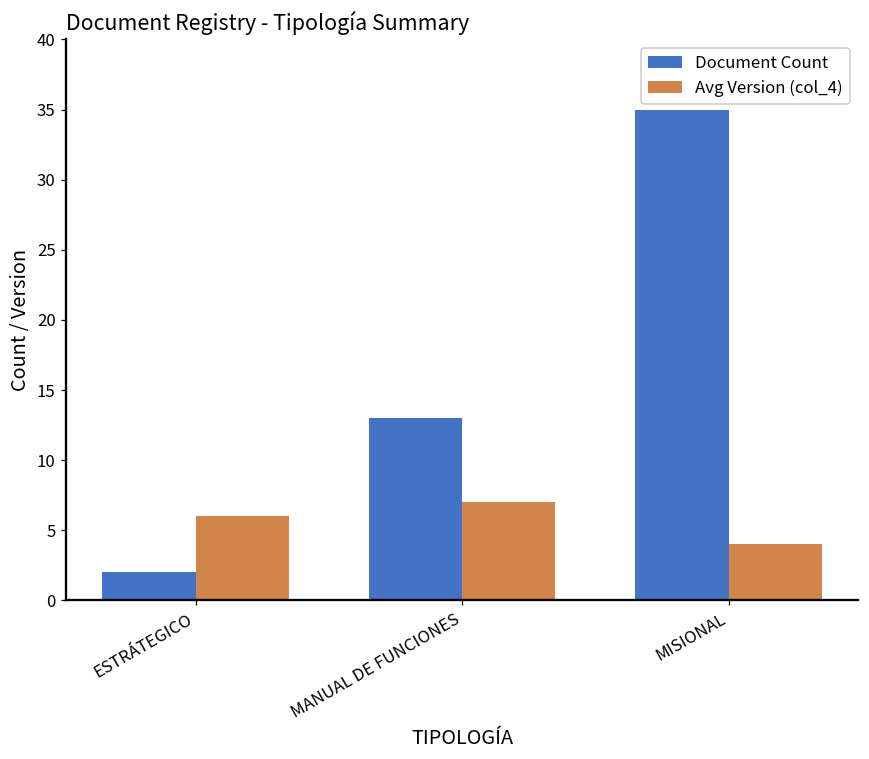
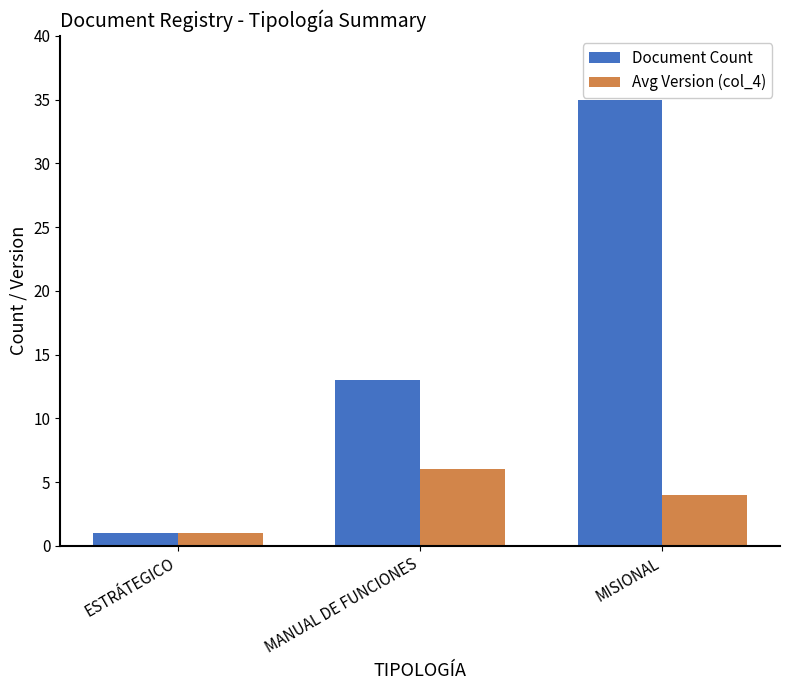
  {
    "Document Count": {
-     "ESTRÁTEGICO": 2,
+     "ESTRÁTEGICO": 1,
      "MANUAL DE FUNCIONES": 13,
      "MISIONAL": 35
    },
    "Avg Version (col_4)": {
-     "ESTRÁTEGICO": 6,
-     "MANUAL DE FUNCIONES": 7,
+     "ESTRÁTEGICO": 1,
+     "MANUAL DE FUNCIONES": 6,
      "MISIONAL": 4
    }
  }
